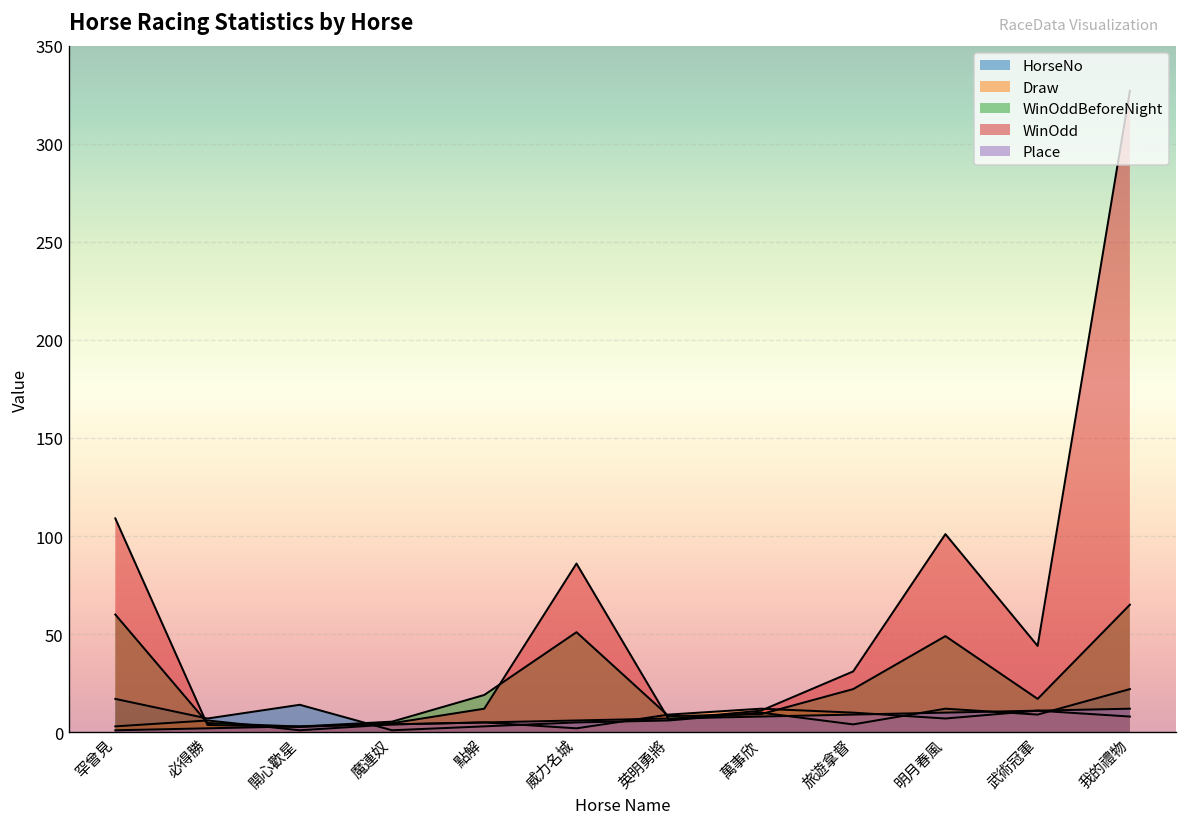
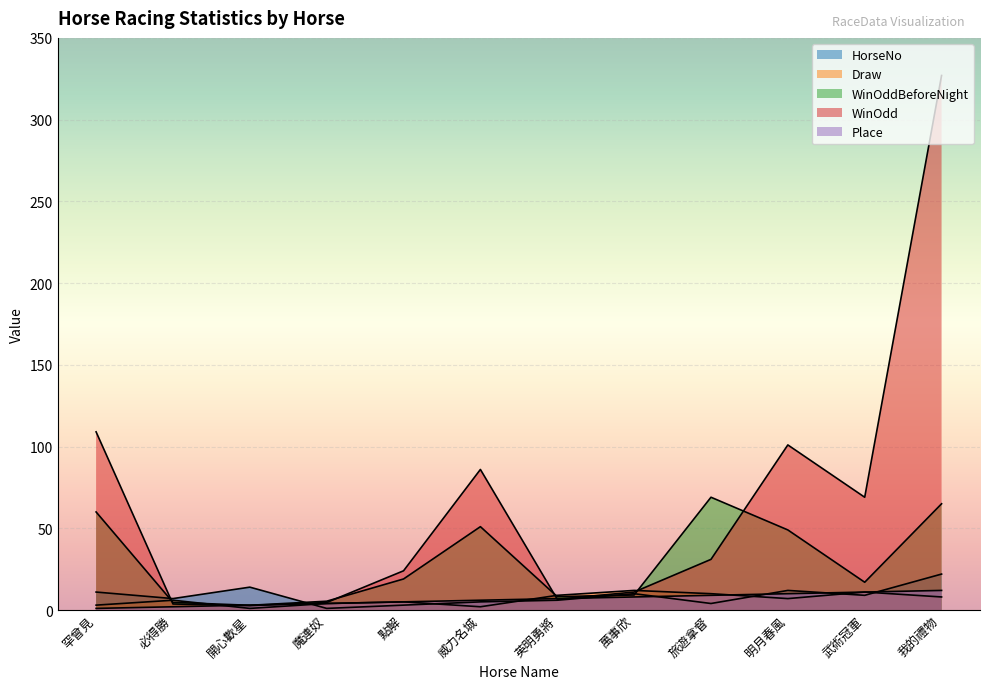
  {
    "HorseNo": {
-     "罕曾見": 17,
+     "罕曾見": 11,
      "開心歡星": 14,
      "魔連奴": 1,
      "點解": 3,
      "旅遊拿督": 4,
      "明月春風": 12,
      "武術冠軍": 9,
      "我的禮物": 22
    },
    "Draw": {
      "罕曾見": 3,
      "開心歡星": 1,
      "威力名城": 2,
      "明月春風": 7,
      "我的禮物": 8
    },
    "WinOddBeforeNight": {
      "罕曾見": 60,
      "點解": 19,
      "威力名城": 51,
-     "旅遊拿督": 22,
+     "旅遊拿督": 69,
      "明月春風": 49,
      "武術冠軍": 17,
      "我的禮物": 65
    },
    "WinOdd": {
      "罕曾見": 109,
-     "點解": 12,
+     "點解": 24,
      "威力名城": 86,
      "旅遊拿督": 31,
      "明月春風": 101,
-     "武術冠軍": 44
+     "武術冠軍": 69
    },
    "Place": {
      "罕曾見": 1,
      "必得勝": 2,
      "明月春風": 10,
      "我的禮物": 12
    }
  }
